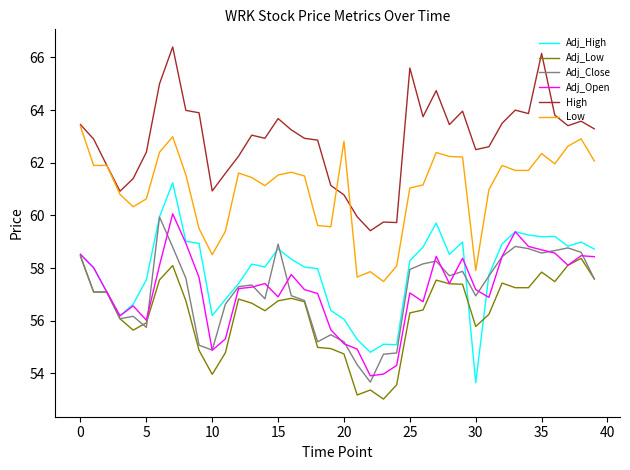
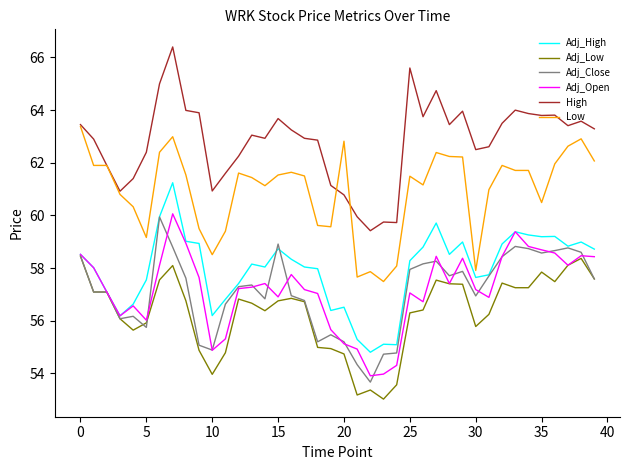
  {
    "Adj_High": {
      "5": 57.6,
      "10": 56.2,
      "15": 58.7,
-     "20": 56.1,
+     "20": 56.5,
      "25": 58.3,
-     "30": 53.6,
+     "30": 57.6,
      "35": 59.2
    },
    "Adj_Low": {
      "5": 55.9,
      "10": 54.0,
      "15": 56.8,
      "20": 54.7,
      "25": 56.3,
      "30": 55.8,
      "35": 57.8
    },
    "Adj_Close": {
      "5": 55.7,
      "15": 58.9,
      "25": 57.9,
      "30": 56.9,
      "35": 58.6
    },
    "Adj_Open": {
      "5": 56.0,
      "15": 56.9,
      "25": 57.1,
      "30": 57.2,
      "35": 58.7
    },
    "High": {
      "5": 62.4,
      "10": 60.9,
      "15": 63.7,
      "20": 60.8,
      "25": 65.6,
      "30": 62.5,
-     "35": 66.2
+     "35": 63.8
    },
    "Low": {
-     "5": 60.6,
+     "5": 59.2,
      "10": 58.5,
      "15": 61.5,
      "20": 62.8,
-     "25": 61.0,
+     "25": 61.5,
      "30": 57.9,
-     "35": 62.4
+     "35": 60.5
    }
  }
